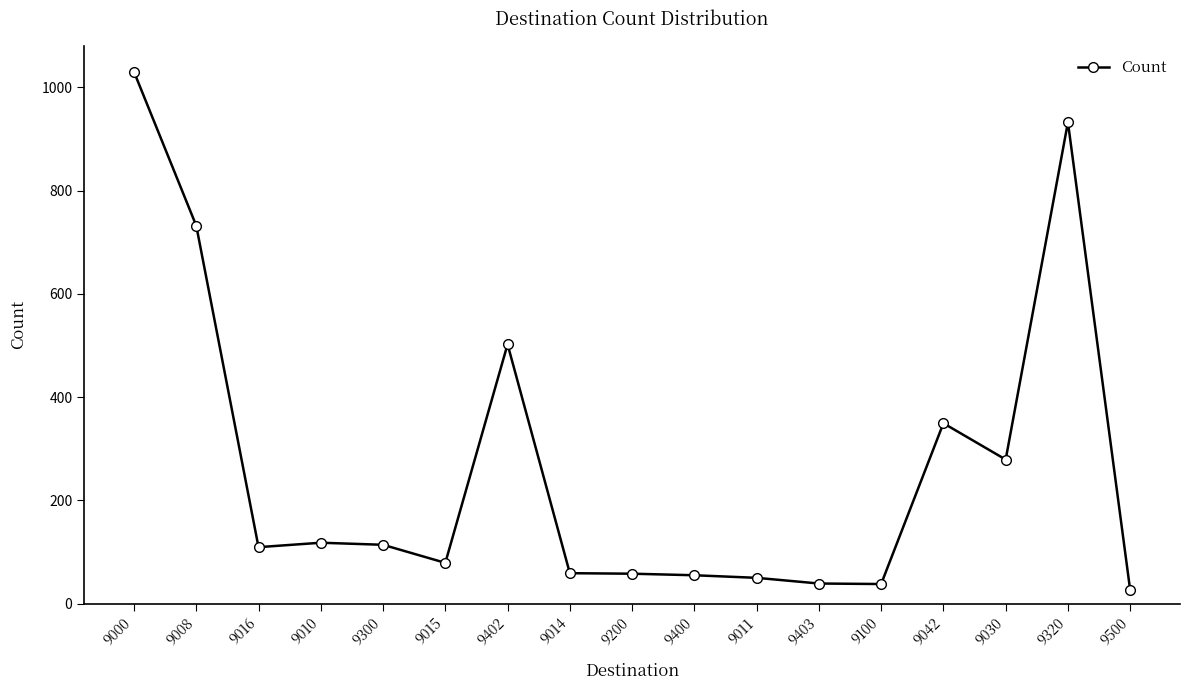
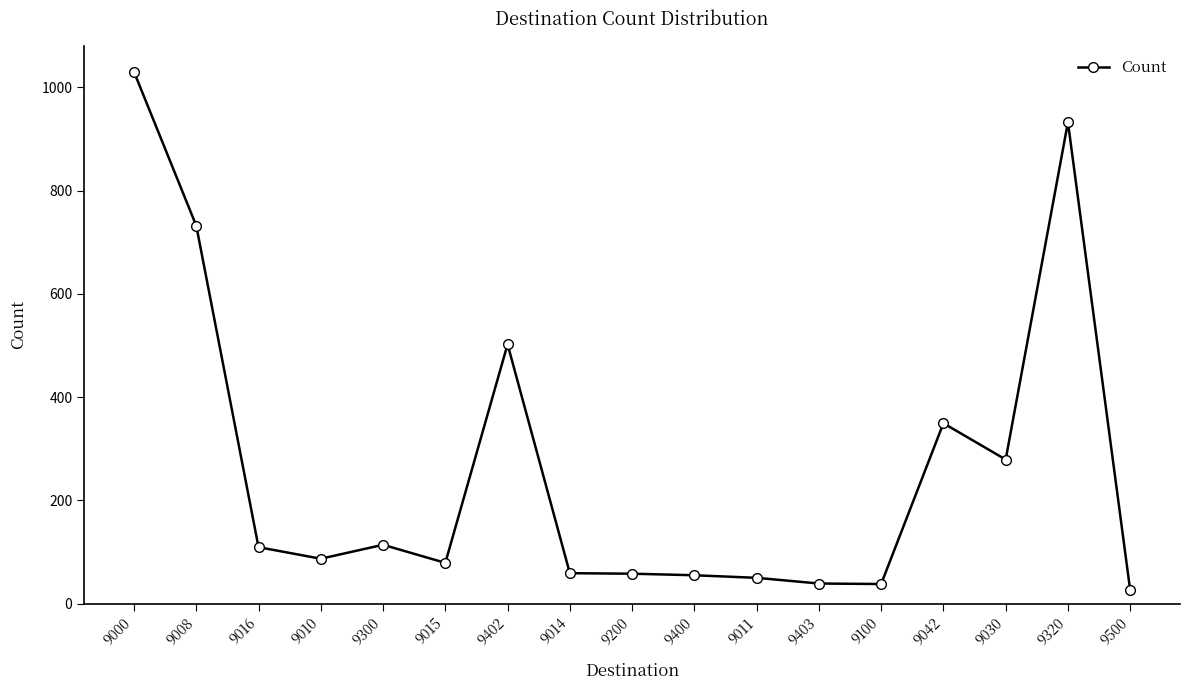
  {
    "9000": 1030,
    "9008": 730,
    "9016": 110,
-   "9010": 120,
+   "9010": 90,
    "9300": 110,
    "9015": 80,
    "9402": 500,
    "9014": 60,
    "9200": 60,
    "9400": 60,
    "9011": 50,
    "9403": 40,
    "9100": 40,
    "9042": 350,
    "9030": 280,
    "9320": 930,
    "9500": 30
  }
